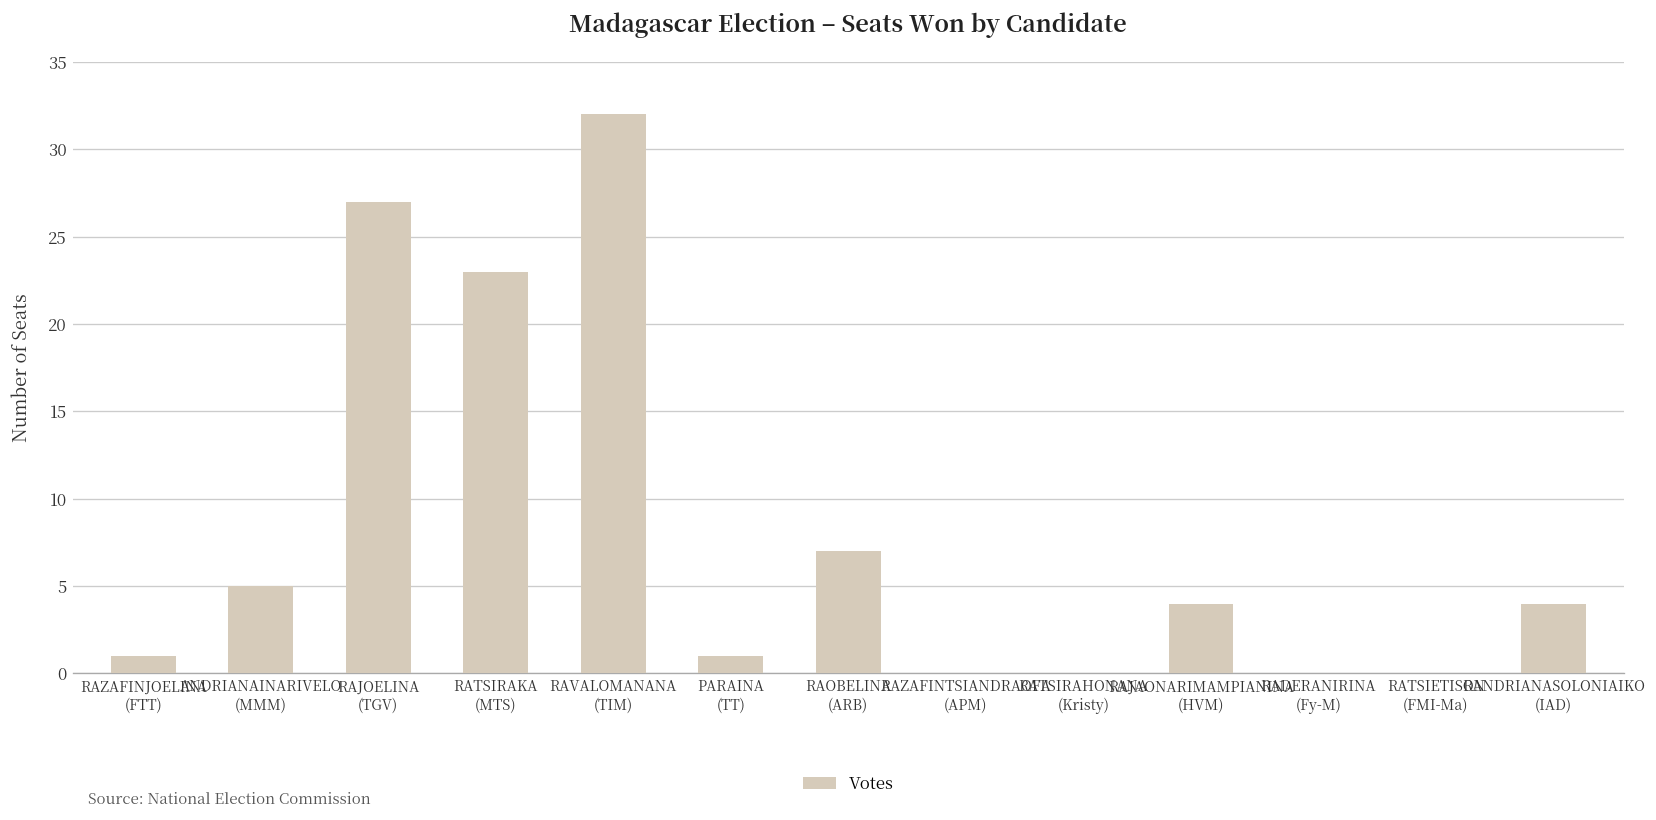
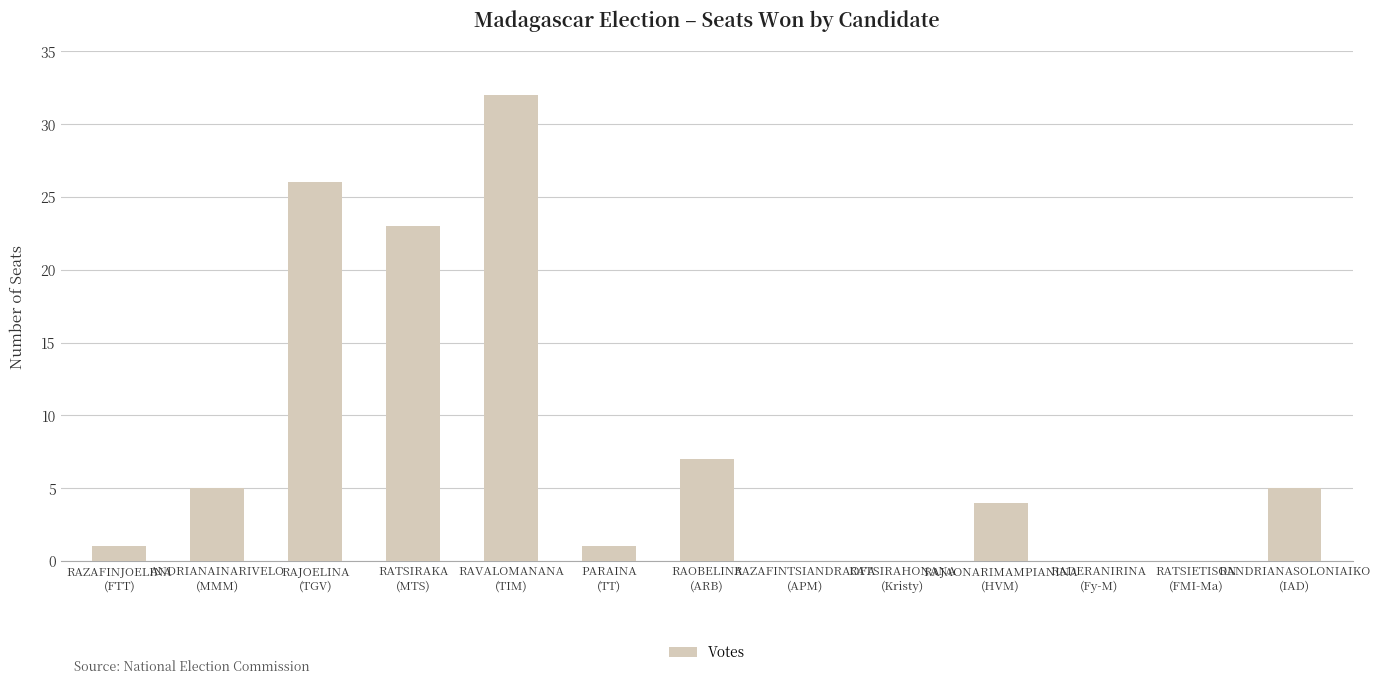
  {
-   "RAJOELINA (TGV)": 27,
+   "RAJOELINA (TGV)": 26,
    "RATSIRAKA (MTS)": 23,
    "RAVALOMANANA (TIM)": 32,
    "PARAINA (TT)": 1,
    "RAOBELINA (ARB)": 7,
-   "RANDRIANASOLONIAIKO (IAD)": 4
+   "RANDRIANASOLONIAIKO (IAD)": 5
  }
